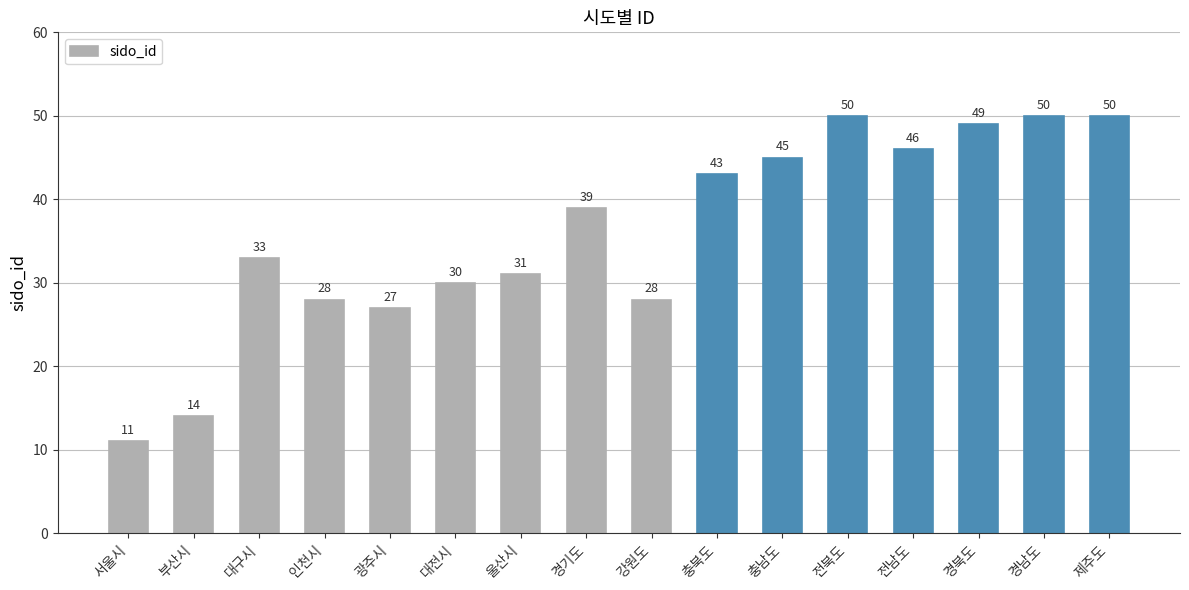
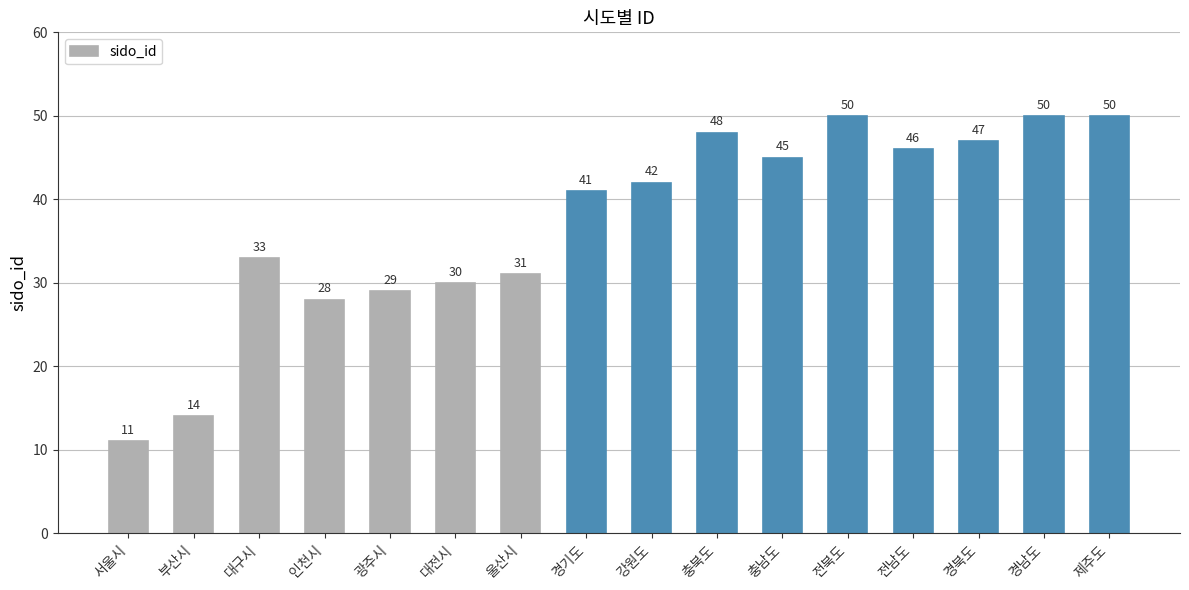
  {
    "서울시": 11,
    "부산시": 14,
    "대구시": 33,
    "인천시": 28,
-   "광주시": 27,
+   "광주시": 29,
    "대전시": 30,
    "울산시": 31,
-   "경기도": 39,
-   "강원도": 28,
-   "충북도": 43,
+   "경기도": 41,
+   "강원도": 42,
+   "충북도": 48,
    "충남도": 45,
    "전북도": 50,
    "전남도": 46,
-   "경북도": 49,
+   "경북도": 47,
    "경남도": 50,
    "제주도": 50
  }
